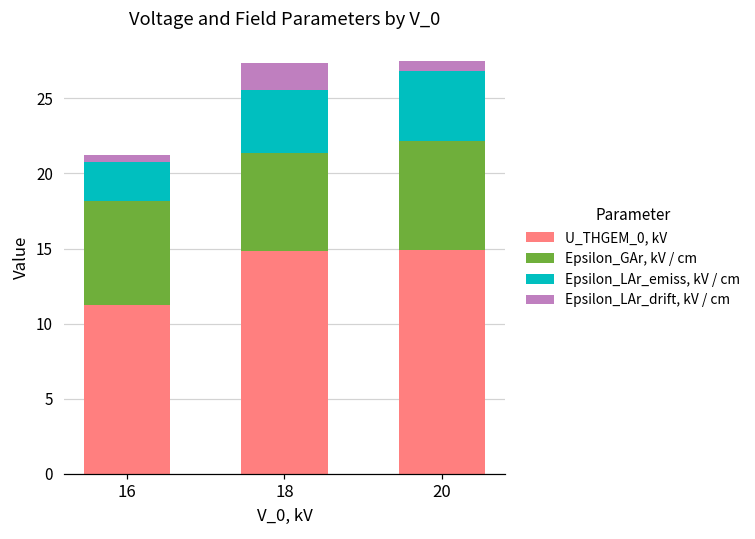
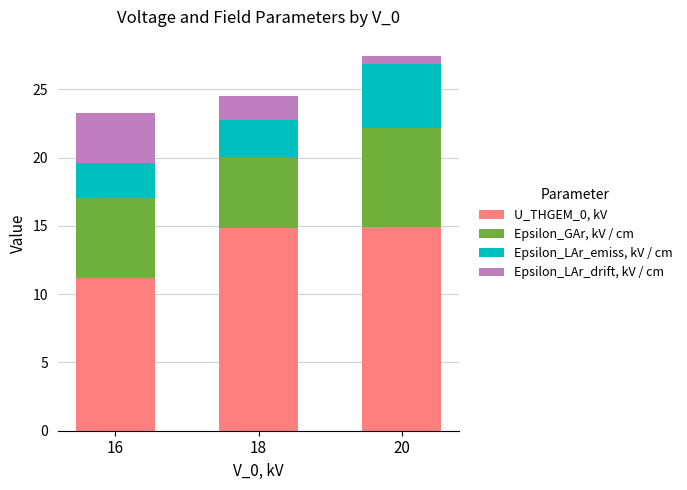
  {
    "U_THGEM_0, kV": {
      "16": 11.2,
      "18": 14.8,
      "20": 14.9
    },
    "Epsilon_GAr, kV / cm": {
-     "16": 7.0,
-     "18": 6.5,
+     "16": 5.8,
+     "18": 5.2,
      "20": 7.3
    },
    "Epsilon_LAr_emiss, kV / cm": {
      "16": 2.6,
-     "18": 4.2,
+     "18": 2.7,
      "20": 4.7
    },
    "Epsilon_LAr_drift, kV / cm": {
-     "16": 0.5,
+     "16": 3.7,
      "18": 1.8,
      "20": 0.6
    }
  }
